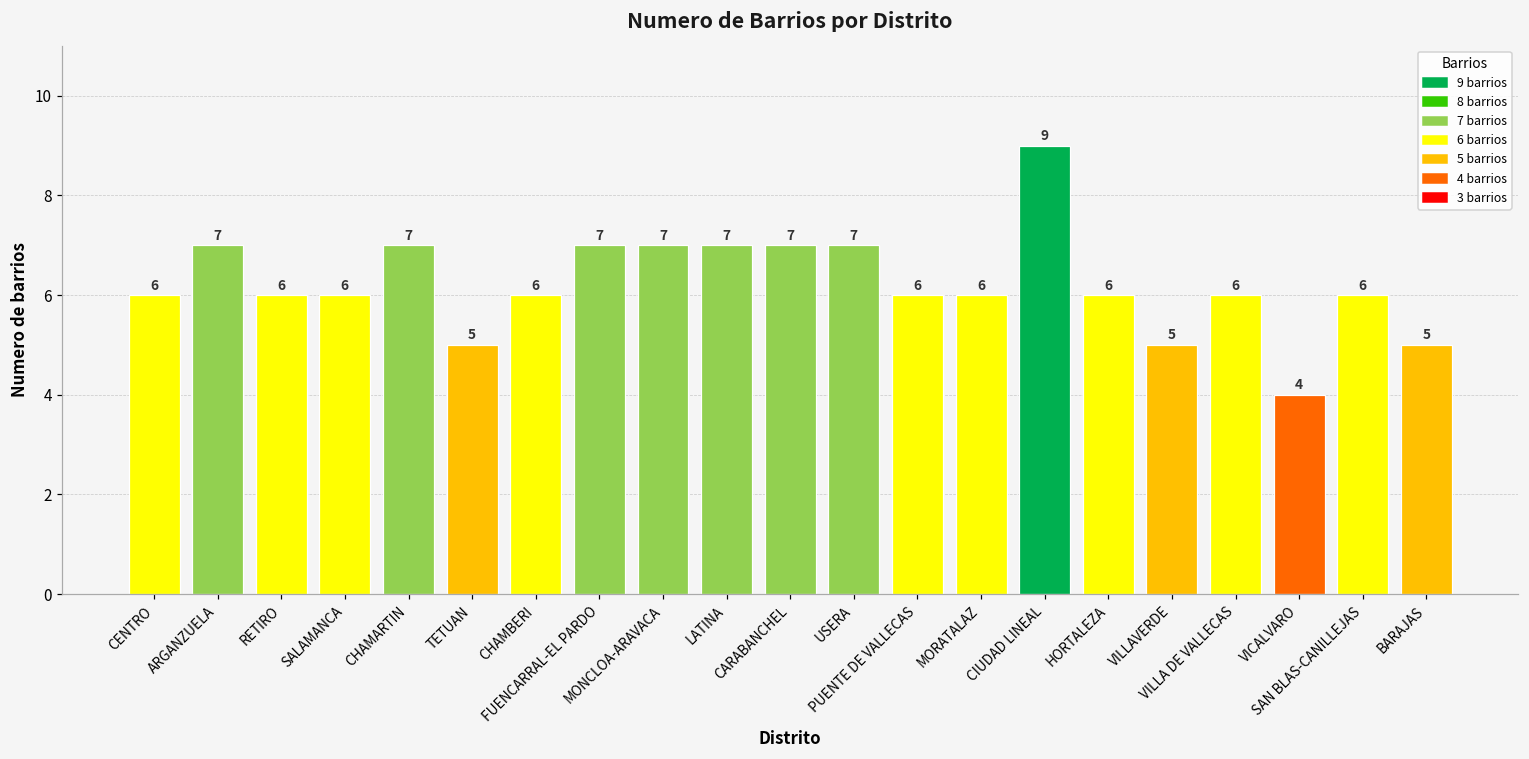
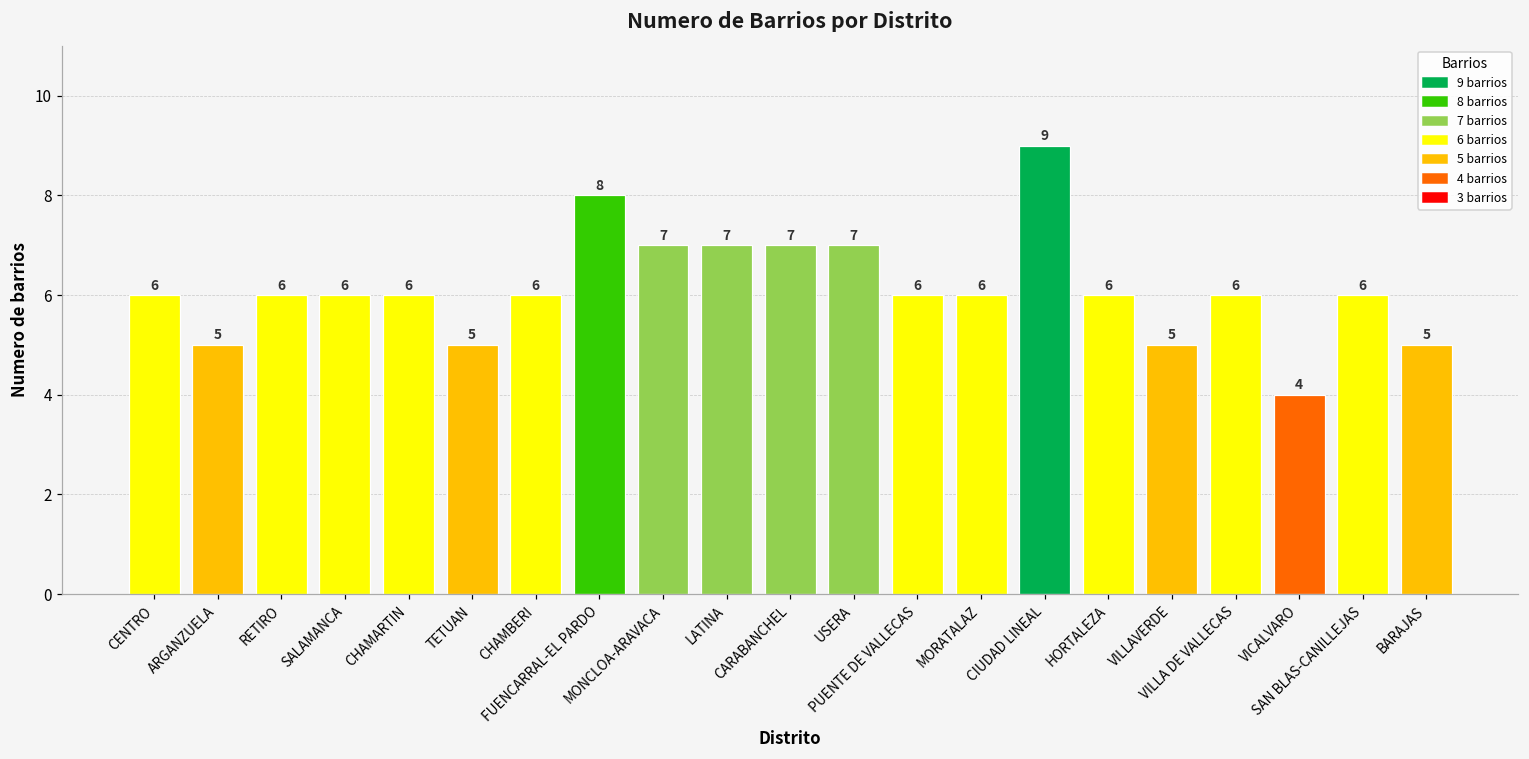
  {
    "CENTRO": 6,
-   "ARGANZUELA": 7,
+   "ARGANZUELA": 5,
    "RETIRO": 6,
    "SALAMANCA": 6,
-   "CHAMARTIN": 7,
+   "CHAMARTIN": 6,
    "TETUAN": 5,
    "CHAMBERI": 6,
-   "FUENCARRAL-EL PARDO": 7,
+   "FUENCARRAL-EL PARDO": 8,
    "MONCLOA-ARAVACA": 7,
    "LATINA": 7,
    "CARABANCHEL": 7,
    "USERA": 7,
    "PUENTE DE VALLECAS": 6,
    "MORATALAZ": 6,
    "CIUDAD LINEAL": 9,
    "HORTALEZA": 6,
    "VILLAVERDE": 5,
    "VILLA DE VALLECAS": 6,
    "VICALVARO": 4,
    "SAN BLAS-CANILLEJAS": 6,
    "BARAJAS": 5
  }
